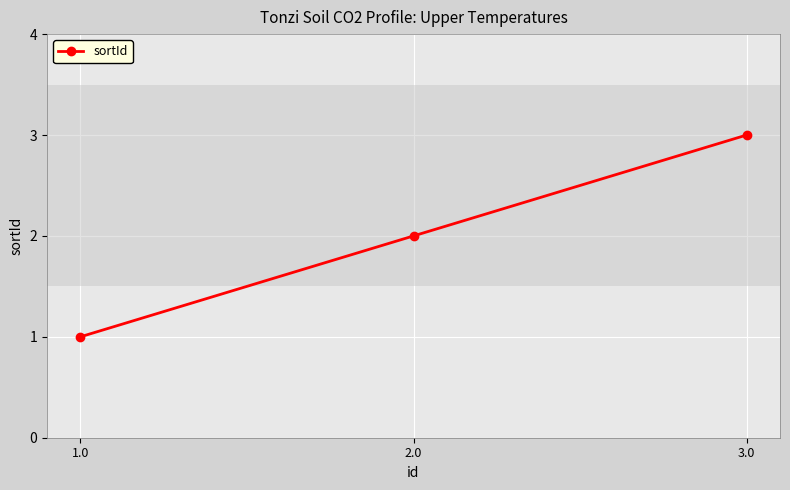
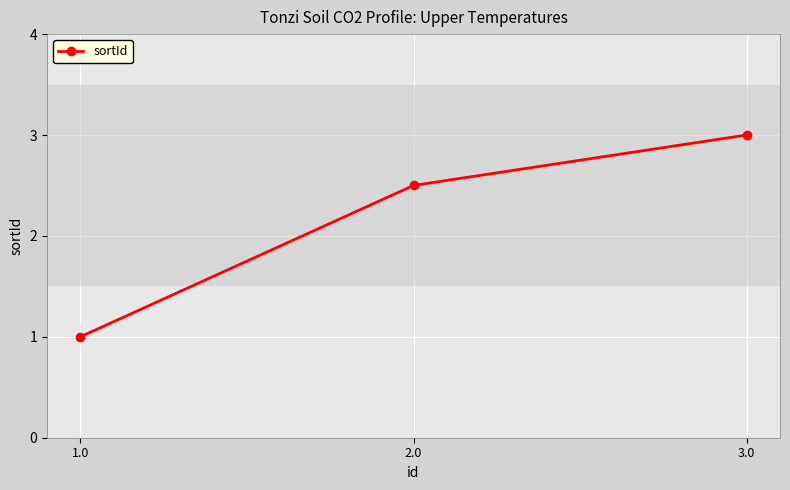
  {
    "1.0": 1.0,
-   "2.0": 2.0,
+   "2.0": 2.5,
    "3.0": 3.0
  }
